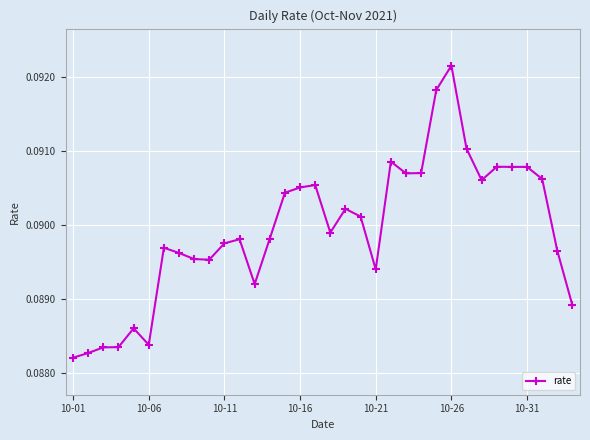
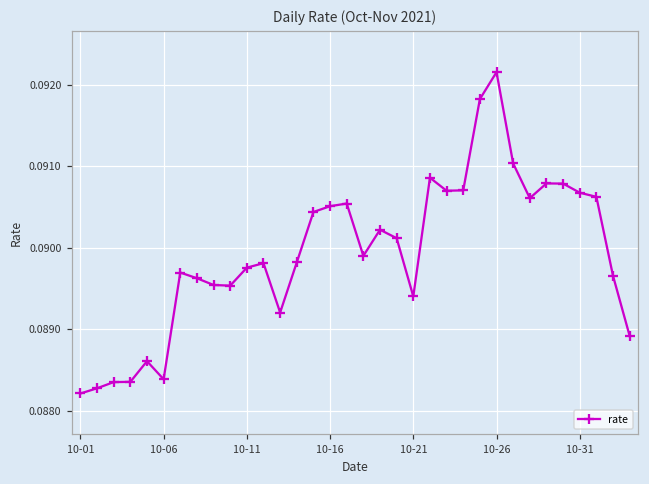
  {
    "10-01": 0.0882,
    "10-06": 0.0884,
    "10-11": 0.0898,
    "10-16": 0.0905,
    "10-21": 0.0894,
    "10-26": 0.0922,
-   "10-31": 0.0908
+   "10-31": 0.0907
  }
